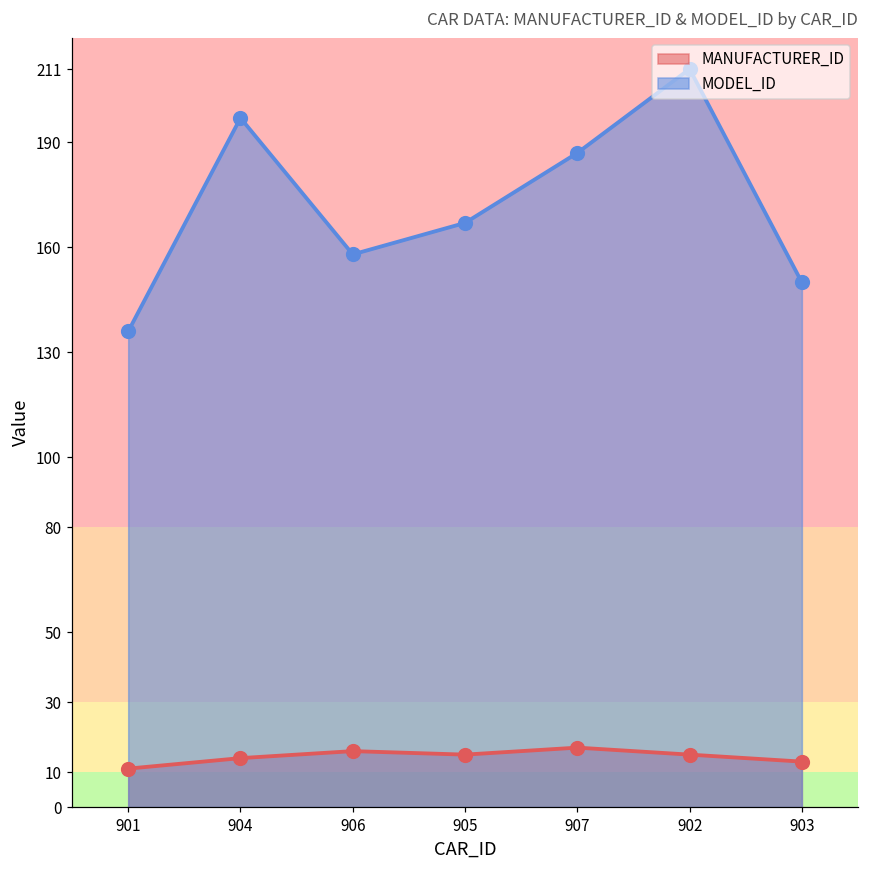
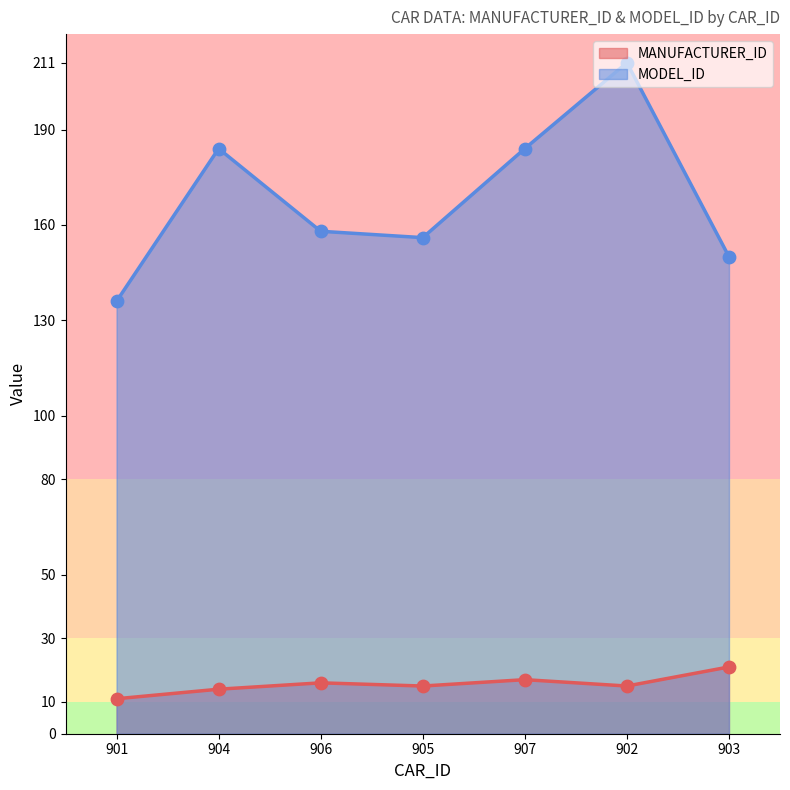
  {
    "MANUFACTURER_ID": {
      "901": 11,
      "904": 14,
      "906": 16,
      "905": 15,
      "907": 17,
      "902": 15,
-     "903": 13
+     "903": 21
    },
    "MODEL_ID": {
      "901": 136,
-     "904": 197,
+     "904": 184,
      "906": 158,
-     "905": 167,
-     "907": 187,
+     "905": 156,
+     "907": 184,
      "903": 150
    }
  }
